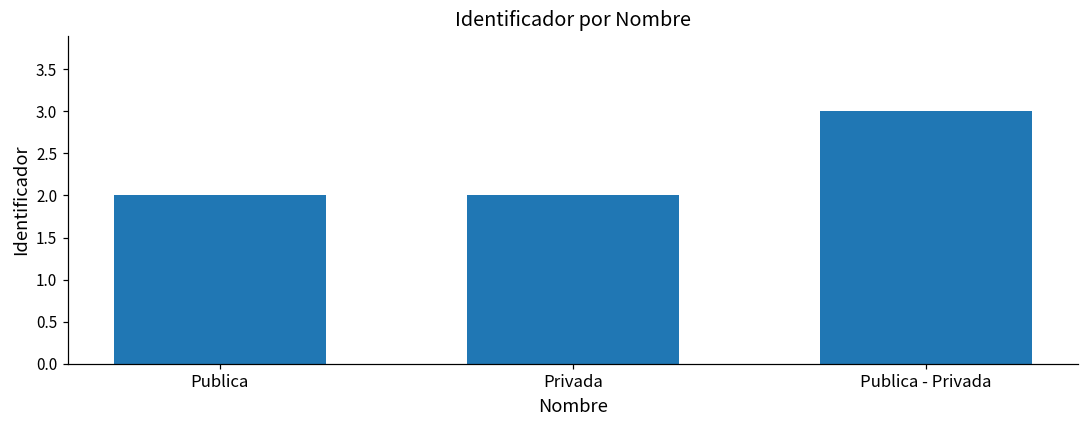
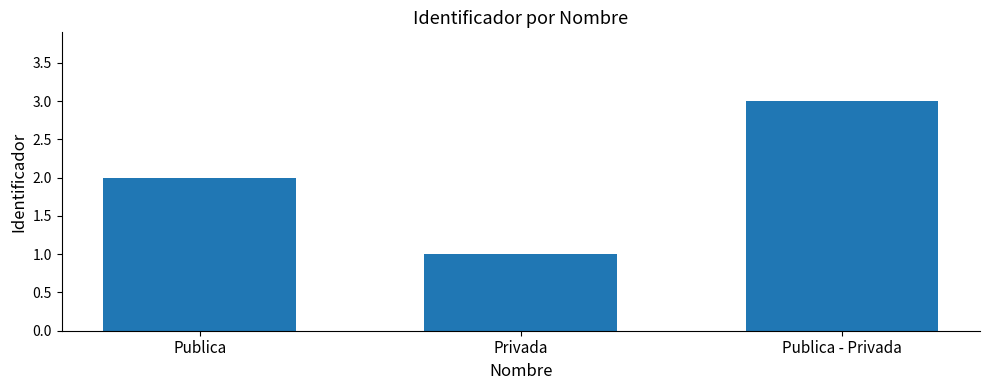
  {
    "Publica": 2,
-   "Privada": 2,
+   "Privada": 1,
    "Publica - Privada": 3
  }
